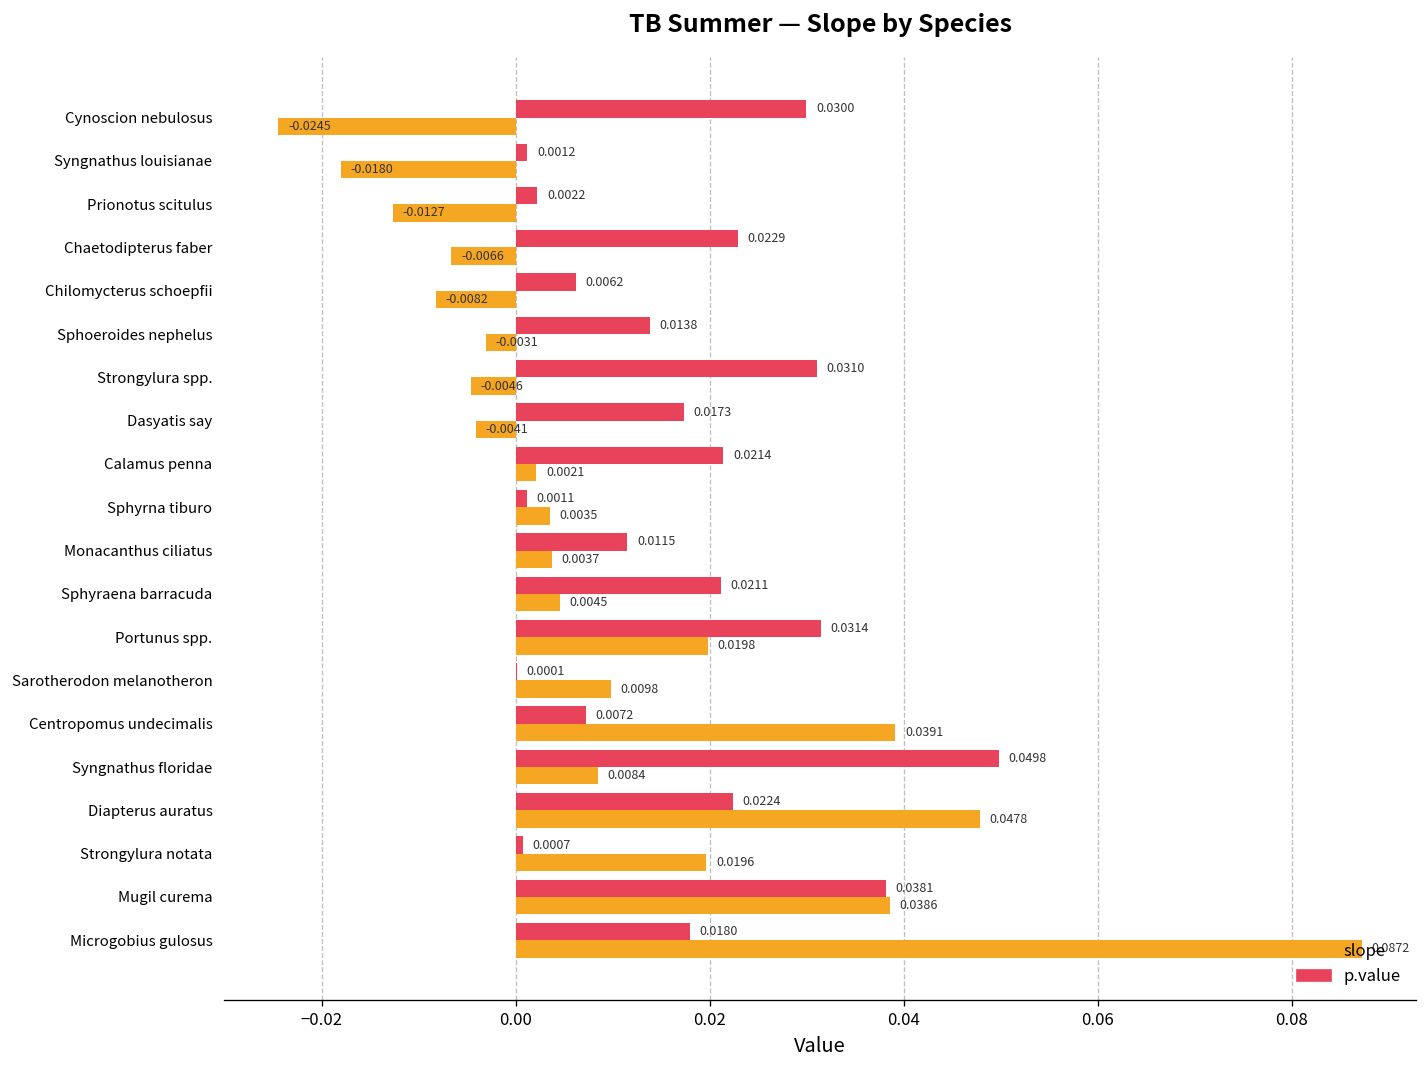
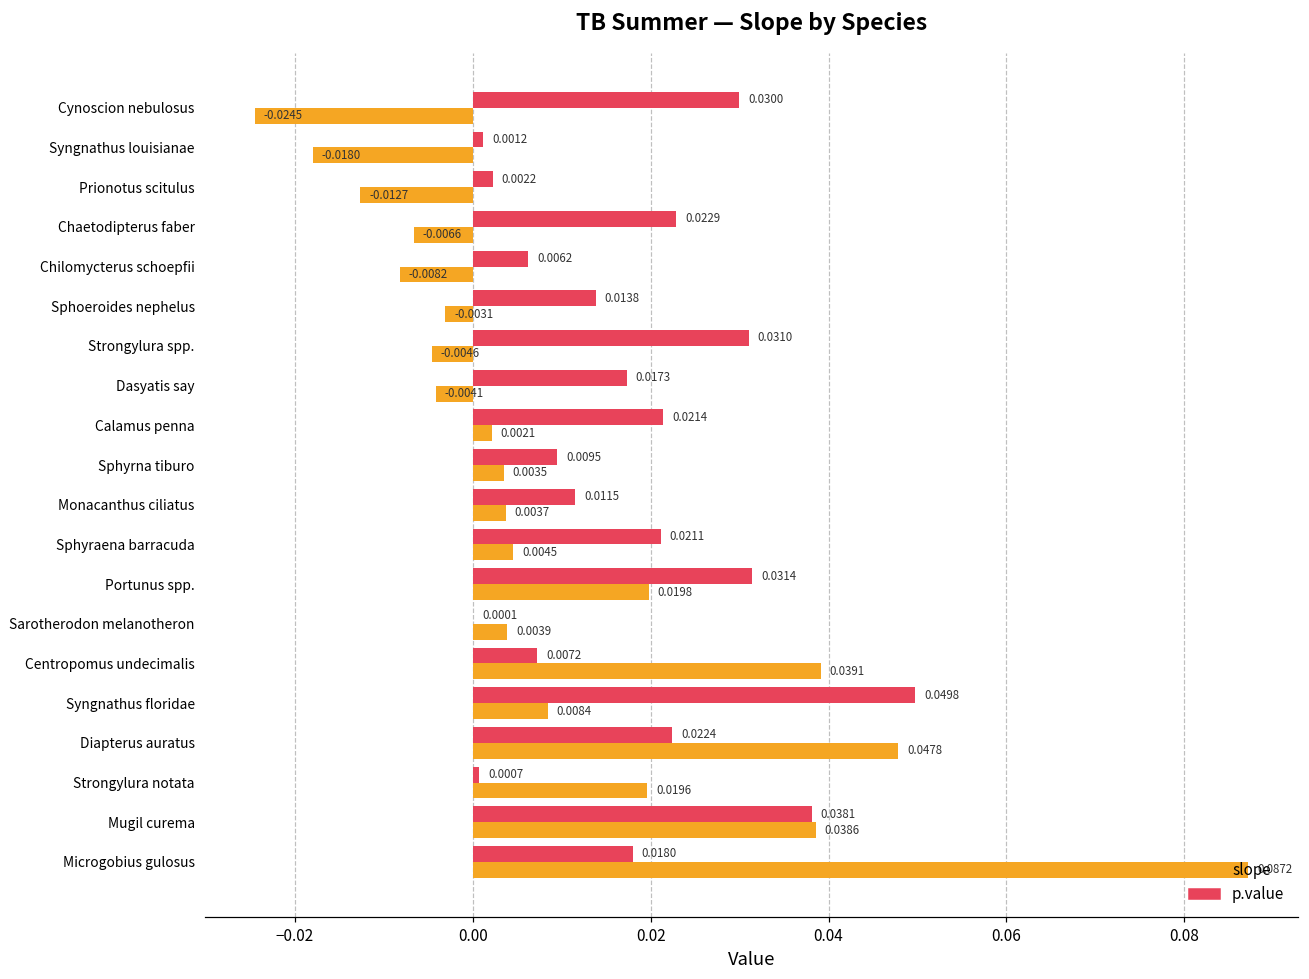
  {
    "slope": {
      "Cynoscion nebulosus": -0.0245,
      "Syngnathus louisianae": -0.0180,
      "Prionotus scitulus": -0.0127,
      "Chaetodipterus faber": -0.0066,
      "Chilomycterus schoepfii": -0.0082,
      "Sphoeroides nephelus": -0.0031,
      "Strongylura spp.": -0.0046,
      "Dasyatis say": -0.0041,
      "Calamus penna": 0.0021,
      "Sphyrna tiburo": 0.0035,
      "Monacanthus ciliatus": 0.0037,
      "Sphyraena barracuda": 0.0045,
      "Portunus spp.": 0.0198,
-     "Sarotherodon melanotheron": 0.0098,
+     "Sarotherodon melanotheron": 0.0039,
      "Centropomus undecimalis": 0.0391,
      "Syngnathus floridae": 0.0084,
      "Diapterus auratus": 0.0478,
      "Strongylura notata": 0.0196,
      "Mugil curema": 0.0386,
      "Microgobius gulosus": 0.0872
    },
    "p.value": {
      "Cynoscion nebulosus": 0.0300,
      "Syngnathus louisianae": 0.0012,
      "Prionotus scitulus": 0.0022,
      "Chaetodipterus faber": 0.0229,
      "Chilomycterus schoepfii": 0.0062,
      "Sphoeroides nephelus": 0.0138,
      "Strongylura spp.": 0.0310,
      "Dasyatis say": 0.0173,
      "Calamus penna": 0.0214,
-     "Sphyrna tiburo": 0.0011,
+     "Sphyrna tiburo": 0.0095,
      "Monacanthus ciliatus": 0.0115,
      "Sphyraena barracuda": 0.0211,
      "Portunus spp.": 0.0314,
      "Sarotherodon melanotheron": 0.0001,
      "Centropomus undecimalis": 0.0072,
      "Syngnathus floridae": 0.0498,
      "Diapterus auratus": 0.0224,
      "Strongylura notata": 0.0007,
      "Mugil curema": 0.0381,
      "Microgobius gulosus": 0.0180
    }
  }
